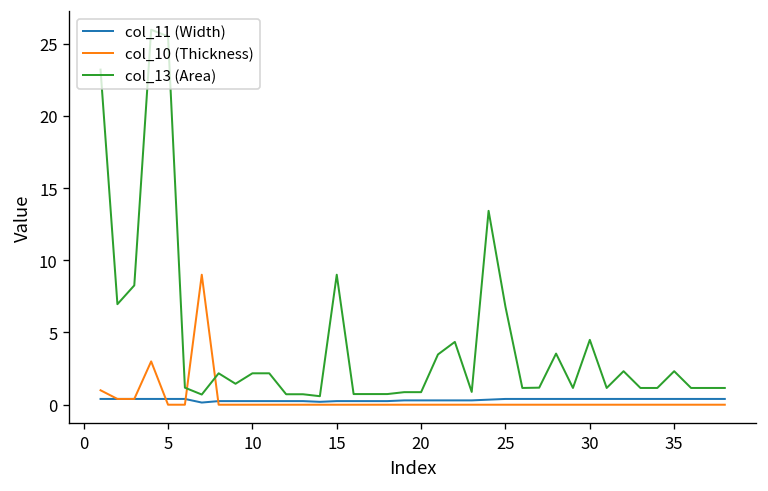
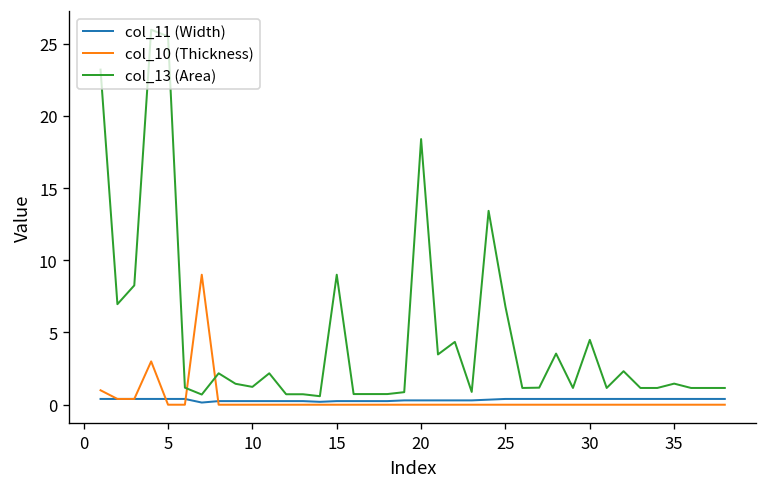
  {
    "col_11 (Width)": {
      "5": 0.4,
      "10": 0.3,
      "15": 0.3,
      "20": 0.3,
      "25": 0.4,
      "30": 0.4,
      "35": 0.4
    },
    "col_10 (Thickness)": {
      "5": 0.0,
      "10": 0.0,
      "15": 0.0,
      "20": 0.0,
      "25": 0.0,
      "30": 0.0,
      "35": 0.0
    },
    "col_13 (Area)": {
-     "10": 2.2,
+     "10": 1.2,
      "15": 9.0,
-     "20": 0.9,
+     "20": 18.4,
      "25": 6.8,
      "30": 4.5,
-     "35": 2.3
+     "35": 1.5
    }
  }
